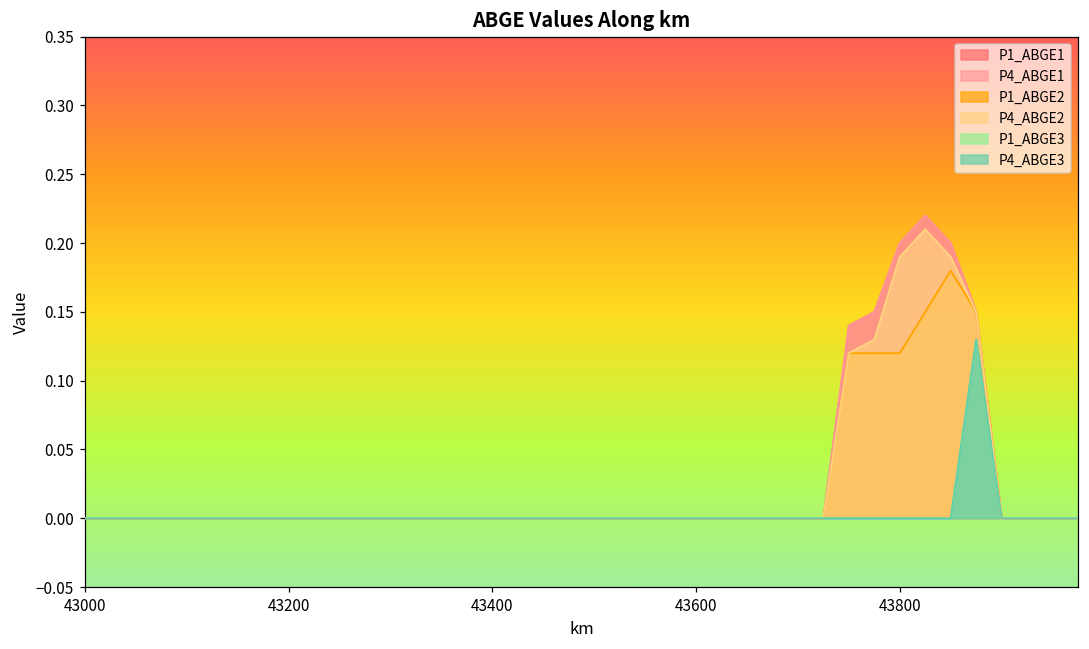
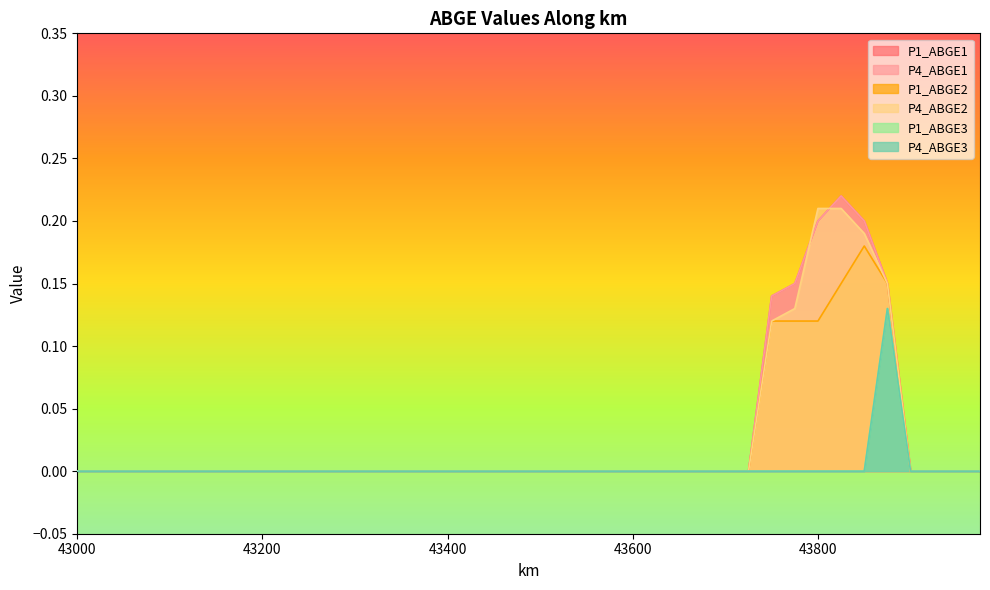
  {
    "P4_ABGE1": {
      "43800": 0.20
    },
    "P1_ABGE2": {
      "43800": 0.12
    },
    "P4_ABGE2": {
-     "43800": 0.19
+     "43800": 0.21
    },
    "P4_ABGE3": {
      "43800": 0.00
    }
  }
